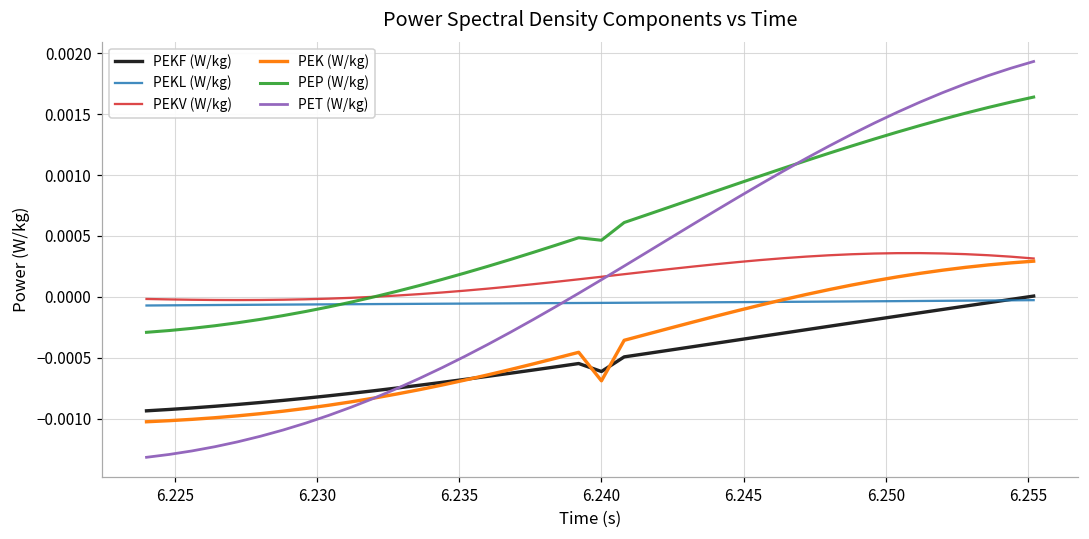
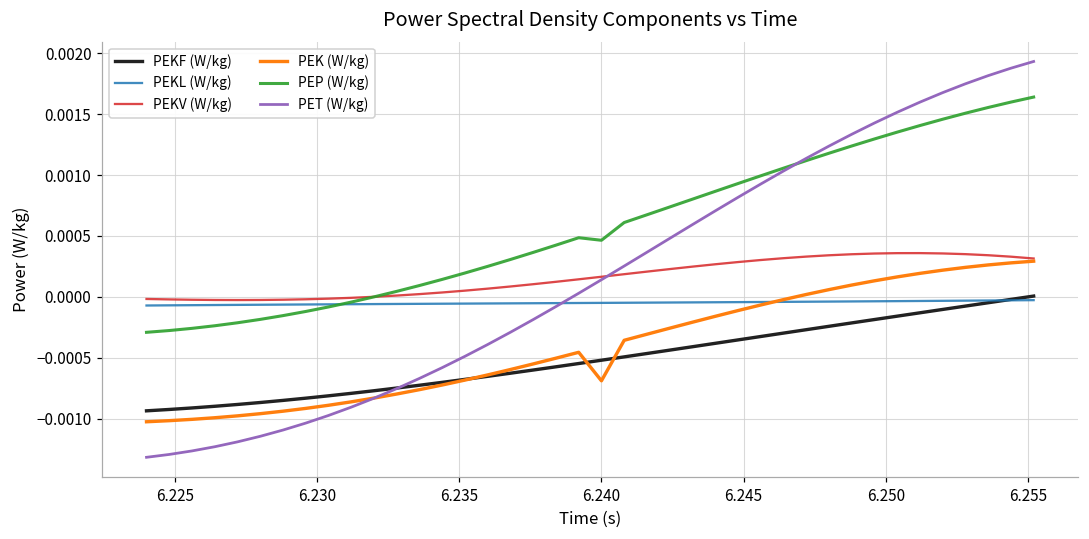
  {
    "PEKF (W/kg)": {
-     "6.240": -0.00061
+     "6.240": -0.00052
    },
    "PEKL (W/kg)": {
      "6.240": -0.00005
    },
    "PEKV (W/kg)": {
      "6.240": 0.00016
    },
    "PEK (W/kg)": {
      "6.240": -0.00069
    },
    "PEP (W/kg)": {
      "6.240": 0.00046
    },
    "PET (W/kg)": {
      "6.240": 0.00014
    }
  }
